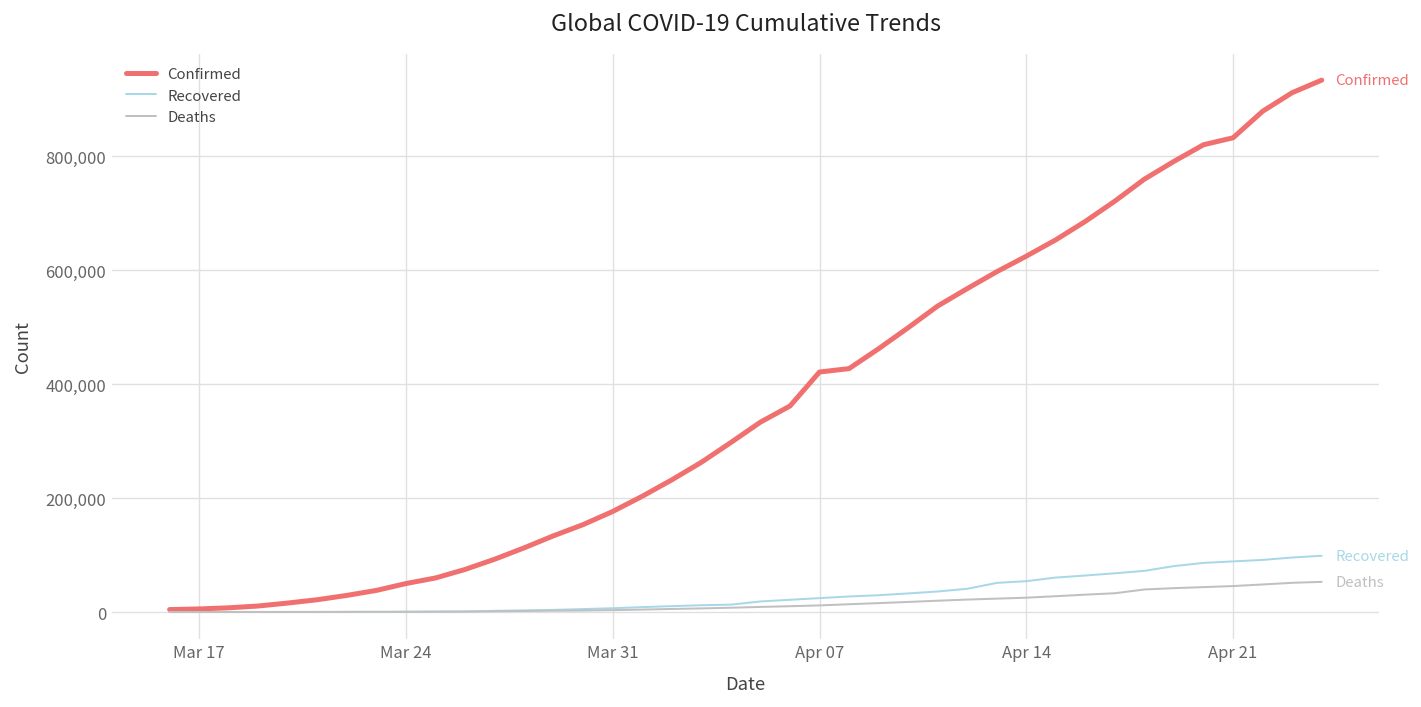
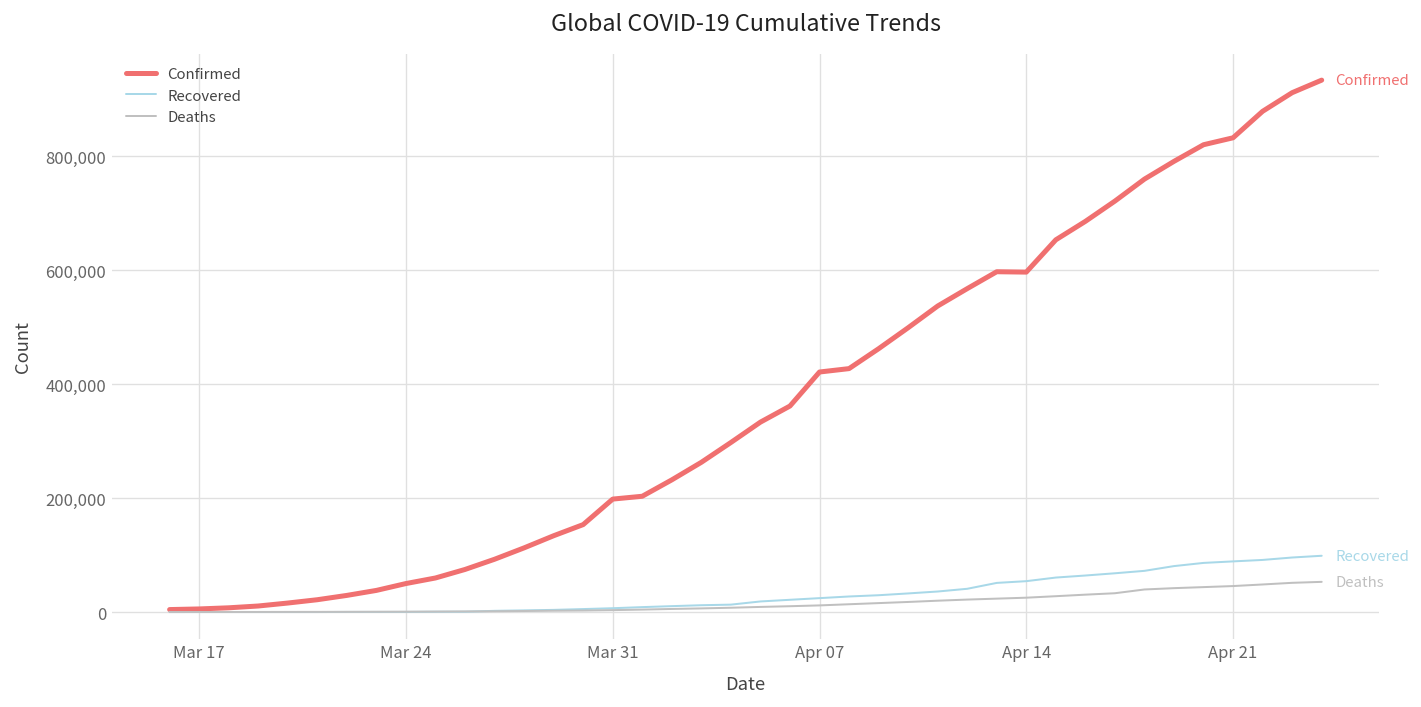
  {
    "Confirmed": {
      "Mar 24": "50,000",
-     "Mar 31": "180,000",
+     "Mar 31": "200,000",
      "Apr 07": "420,000",
-     "Apr 14": "620,000",
+     "Apr 14": "600,000",
      "Apr 21": "830,000"
    }
  }
